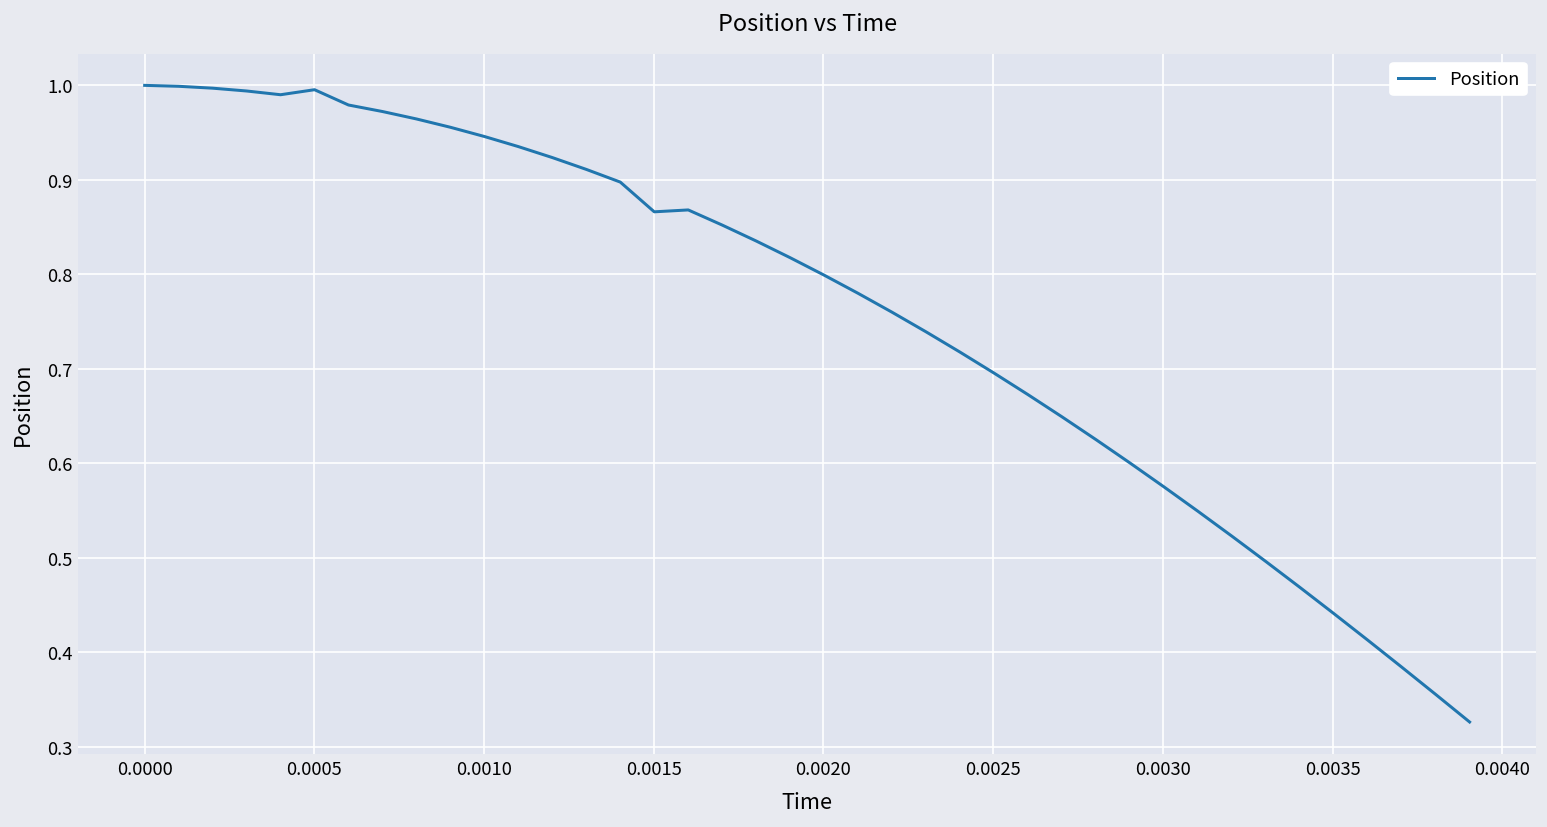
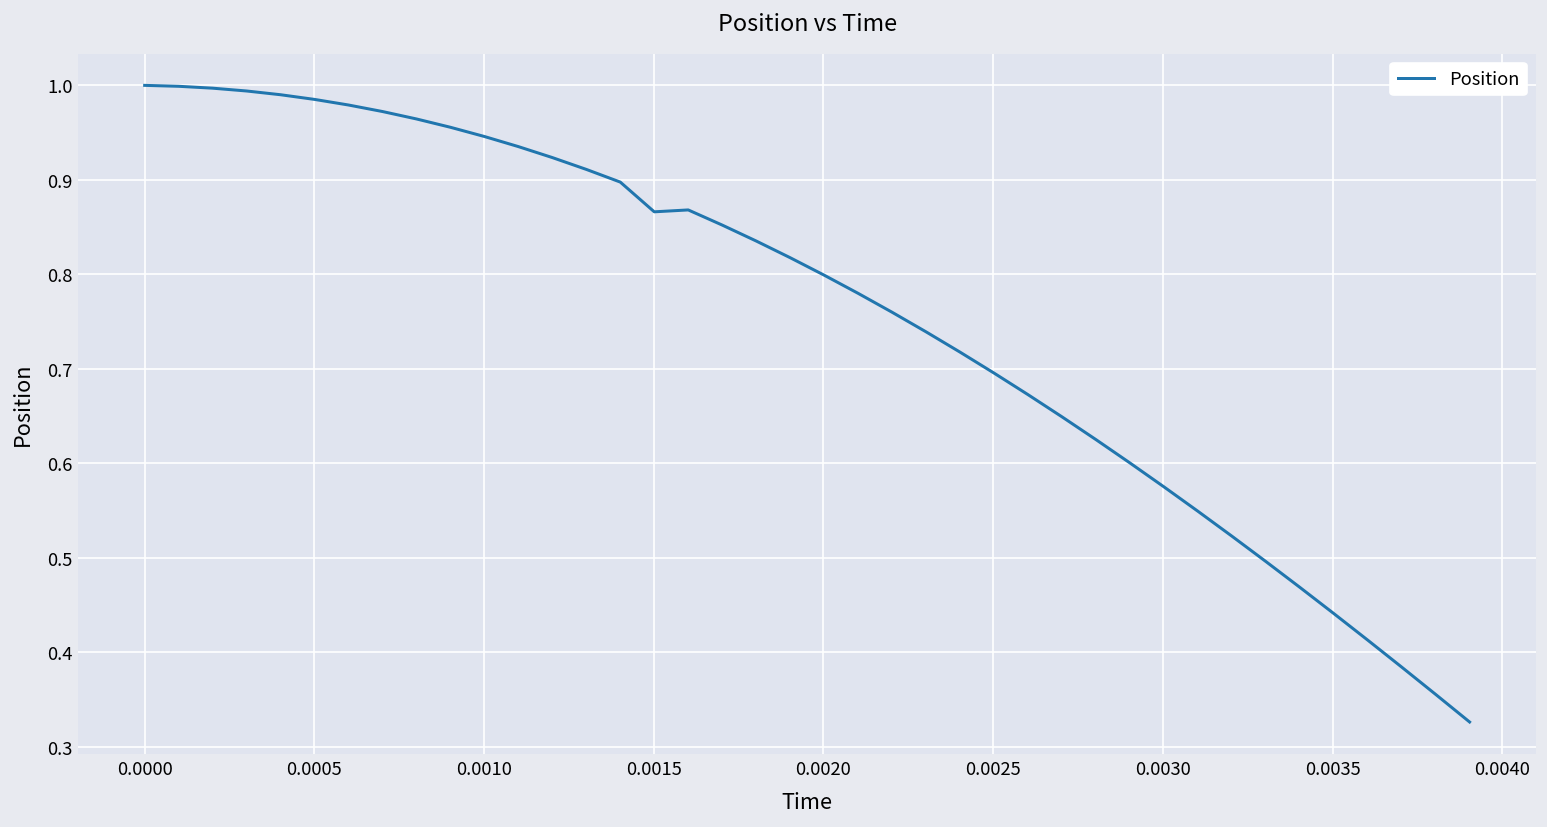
  {
    "0.0000": 1.00,
-   "0.0005": 1.00,
+   "0.0005": 0.99,
    "0.0010": 0.95,
    "0.0015": 0.87
  }
